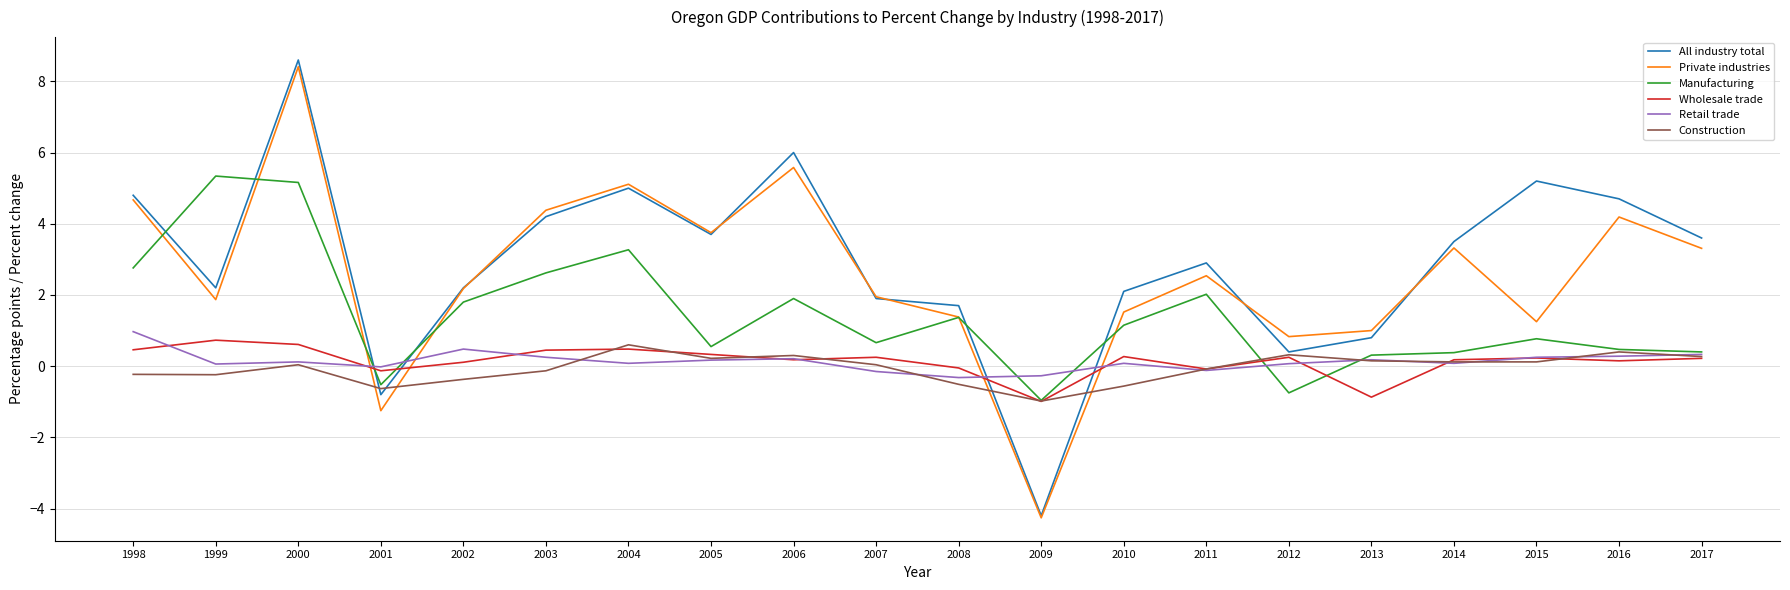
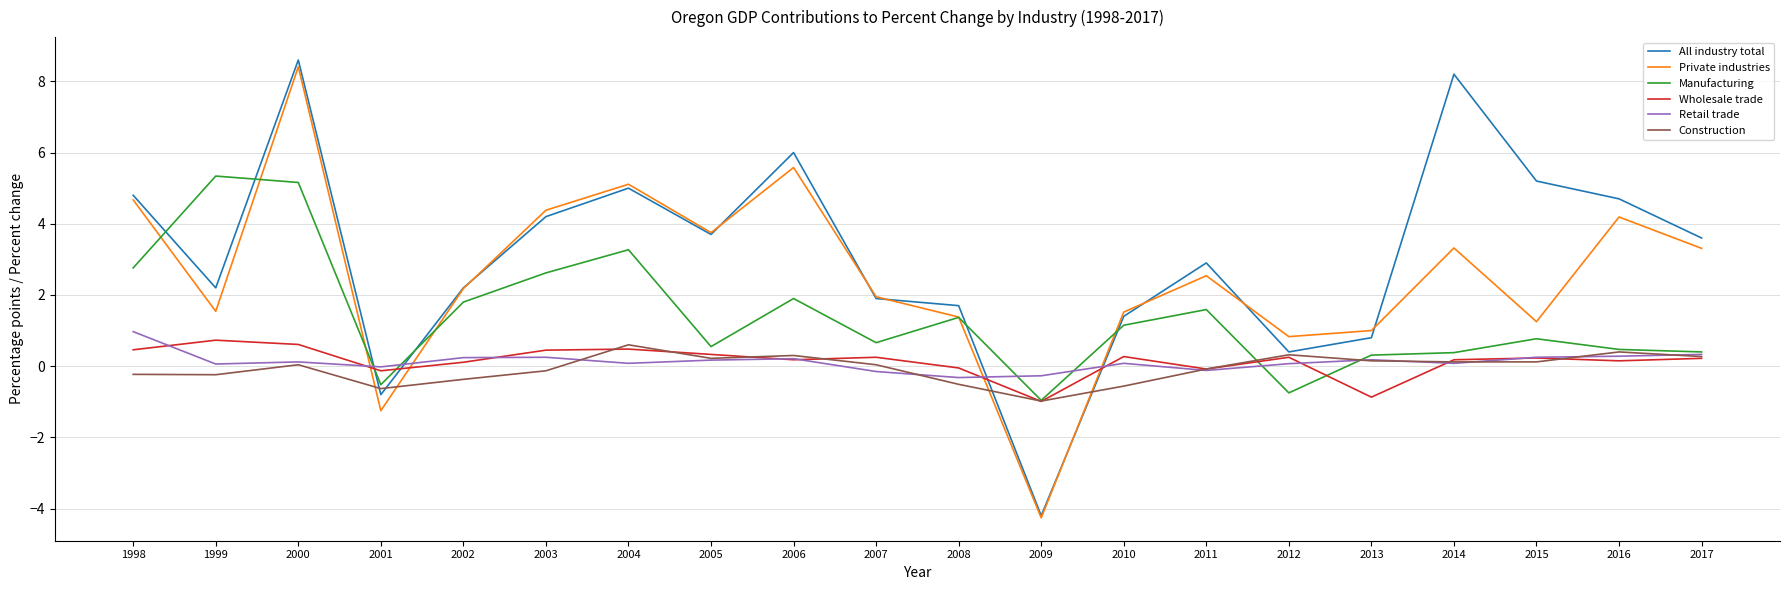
  {
    "All industry total": {
      "1998": 4.8,
      "1999": 2.2,
      "2000": 8.6,
      "2001": -0.8,
      "2003": 4.2,
      "2004": 5.0,
      "2006": 6.0,
      "2008": 1.7,
-     "2010": 2.1,
+     "2010": 1.4,
      "2011": 2.9,
      "2012": 0.4,
      "2013": 0.8,
-     "2014": 3.5,
+     "2014": 8.2,
      "2015": 5.2,
      "2016": 4.7,
      "2017": 3.6
    },
    "Private industries": {
      "1998": 4.7,
-     "1999": 1.9,
+     "1999": 1.5,
      "2000": 8.4,
      "2001": -1.3,
      "2003": 4.4,
      "2004": 5.1,
      "2006": 5.6,
      "2010": 1.5,
      "2011": 2.5,
      "2012": 0.8,
      "2013": 1.0,
      "2014": 3.3,
      "2015": 1.3,
      "2016": 4.2,
      "2017": 3.3
    },
    "Manufacturing": {
      "1998": 2.8,
      "1999": 5.3,
      "2000": 5.2,
      "2001": -0.5,
      "2002": 1.8,
      "2003": 2.6,
      "2004": 3.3,
      "2005": 0.6,
      "2006": 1.9,
      "2007": 0.7,
      "2010": 1.2,
-     "2011": 2.0,
+     "2011": 1.6,
      "2012": -0.8,
      "2013": 0.3,
      "2014": 0.4,
      "2015": 0.8
    },
    "Wholesale trade": {
      "1998": 0.5,
      "1999": 0.7,
      "2000": 0.6,
      "2001": -0.1,
      "2002": 0.1,
      "2003": 0.5,
      "2004": 0.5,
      "2005": 0.3,
      "2007": 0.3,
      "2008": -0.1,
      "2010": 0.3,
      "2013": -0.9,
      "2016": 0.2
    },
    "Retail trade": {
      "1998": 1.0,
      "1999": 0.1,
      "2000": 0.1,
      "2001": 0.0,
-     "2002": 0.5,
+     "2002": 0.2,
      "2003": 0.3,
      "2004": 0.1,
      "2007": -0.2,
      "2008": -0.3,
      "2009": -0.3,
      "2010": 0.1,
      "2012": 0.1,
      "2016": 0.3
    },
    "Construction": {
      "1998": -0.2,
      "1999": -0.2,
      "2000": 0.0,
      "2001": -0.6,
      "2002": -0.4,
      "2003": -0.1,
      "2004": 0.6,
      "2006": 0.3,
      "2007": 0.0,
      "2008": -0.5,
      "2010": -0.6,
      "2015": 0.1
    }
  }
